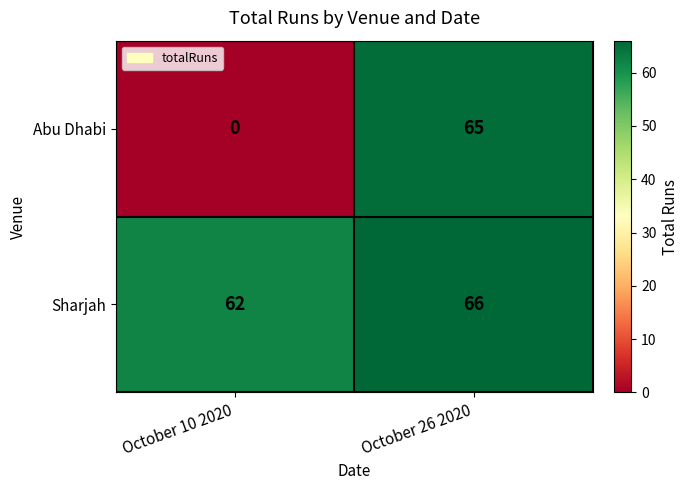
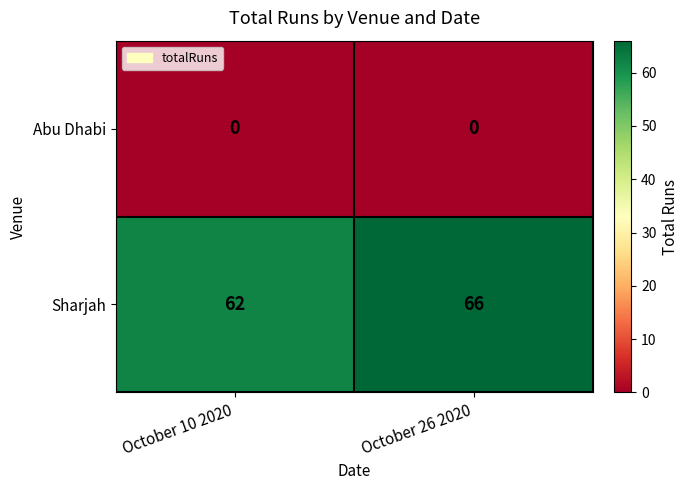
  {
    "Abu Dhabi": {
      "October 10 2020": 0,
-     "October 26 2020": 65
+     "October 26 2020": 0
    },
    "Sharjah": {
      "October 10 2020": 62,
      "October 26 2020": 66
    }
  }
